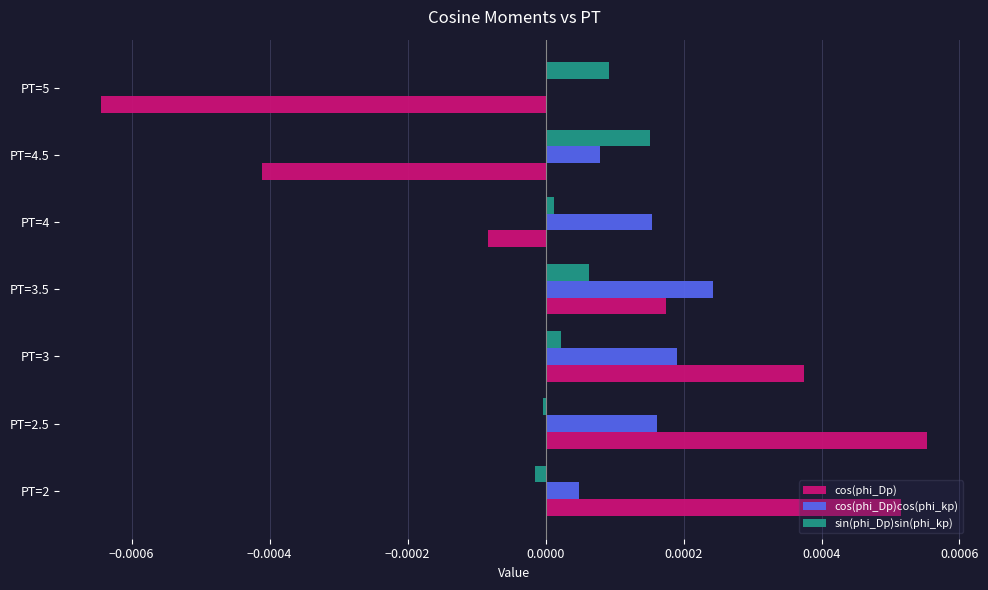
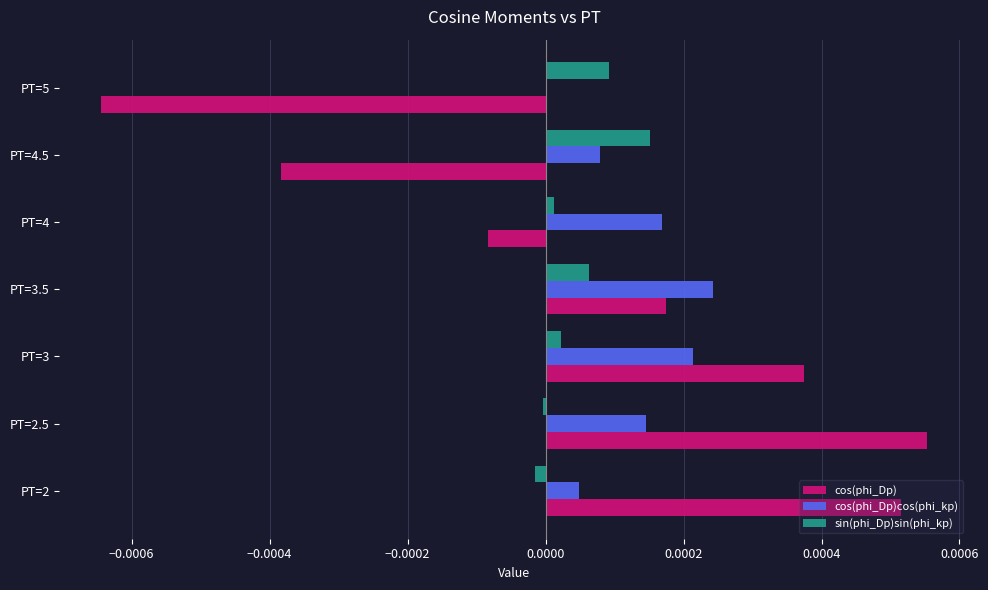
  {
    "cos(phi_Dp)": {
      "PT=5": -0.00064,
-     "PT=4.5": -0.00041,
+     "PT=4.5": -0.00038,
      "PT=4": -0.00008,
      "PT=3.5": 0.00017,
      "PT=3": 0.00038,
      "PT=2.5": 0.00055
    },
    "cos(phi_Dp)cos(phi_kp)": {
      "PT=4.5": 0.00008,
-     "PT=4": 0.00015,
+     "PT=4": 0.00017,
      "PT=3.5": 0.00024,
-     "PT=3": 0.00019,
-     "PT=2.5": 0.00016,
+     "PT=3": 0.00021,
+     "PT=2.5": 0.00015,
      "PT=2": 0.00005
    },
    "sin(phi_Dp)sin(phi_kp)": {
      "PT=5": 0.00009,
      "PT=4.5": 0.00015,
      "PT=4": 0.00001,
      "PT=3.5": 0.00006,
      "PT=3": 0.00002,
      "PT=2.5": 0.00000,
      "PT=2": -0.00001
    }
  }
